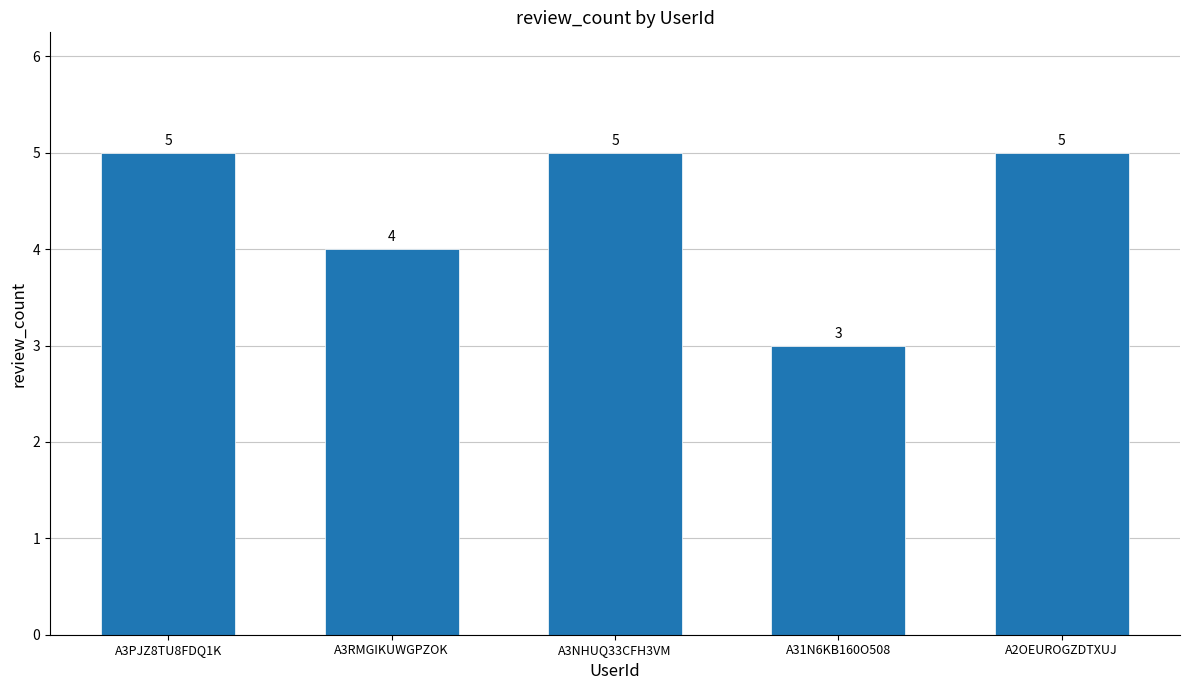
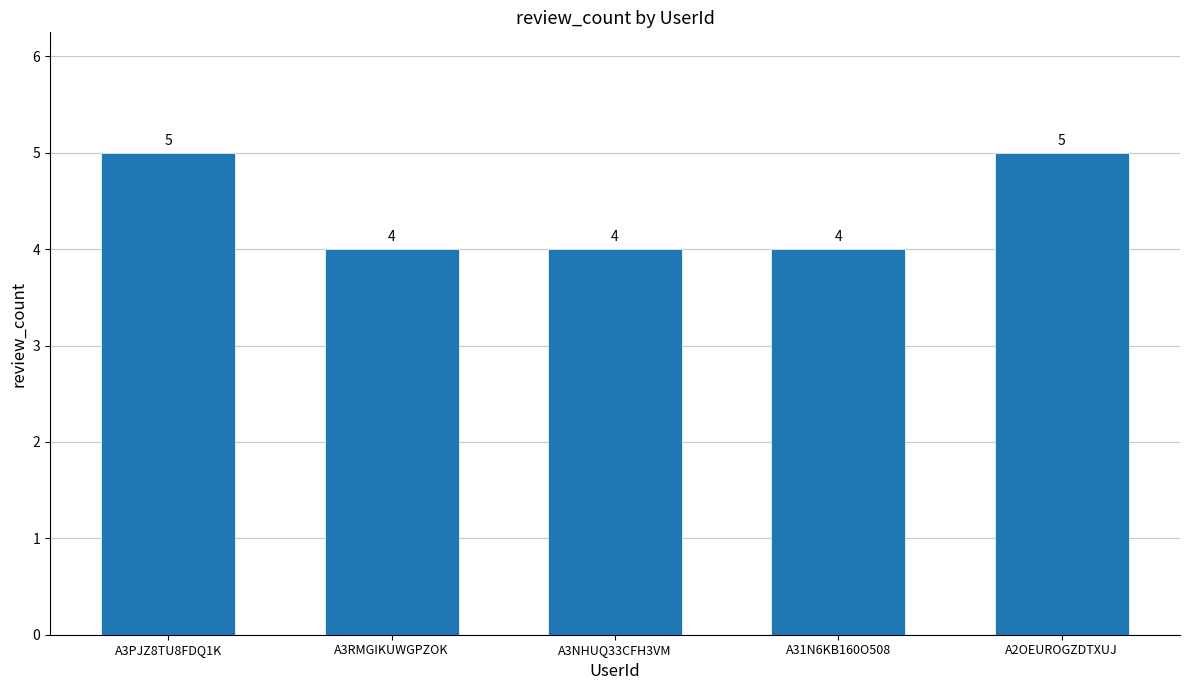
  {
    "A3PJZ8TU8FDQ1K": 5,
    "A3RMGIKUWGPZOK": 4,
-   "A3NHUQ33CFH3VM": 5,
-   "A31N6KB160O508": 3,
+   "A3NHUQ33CFH3VM": 4,
+   "A31N6KB160O508": 4,
    "A2OEUROGZDTXUJ": 5
  }
